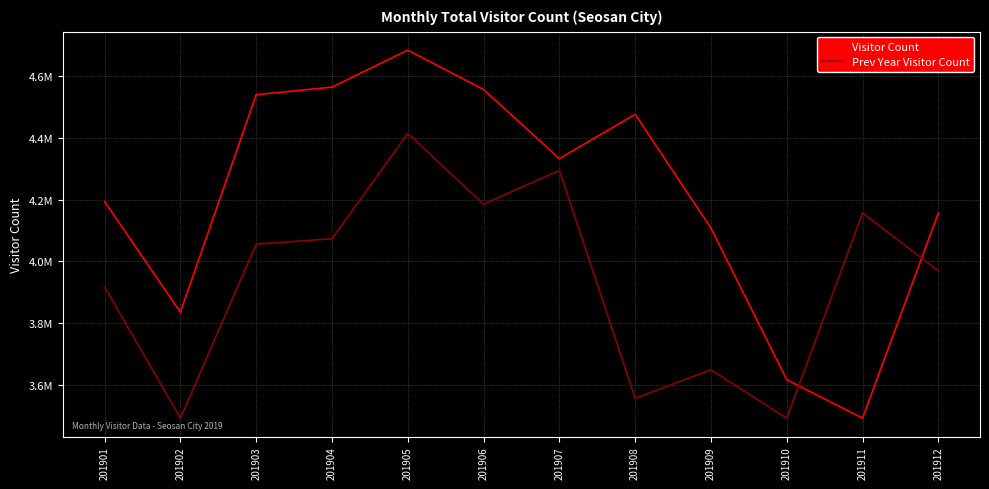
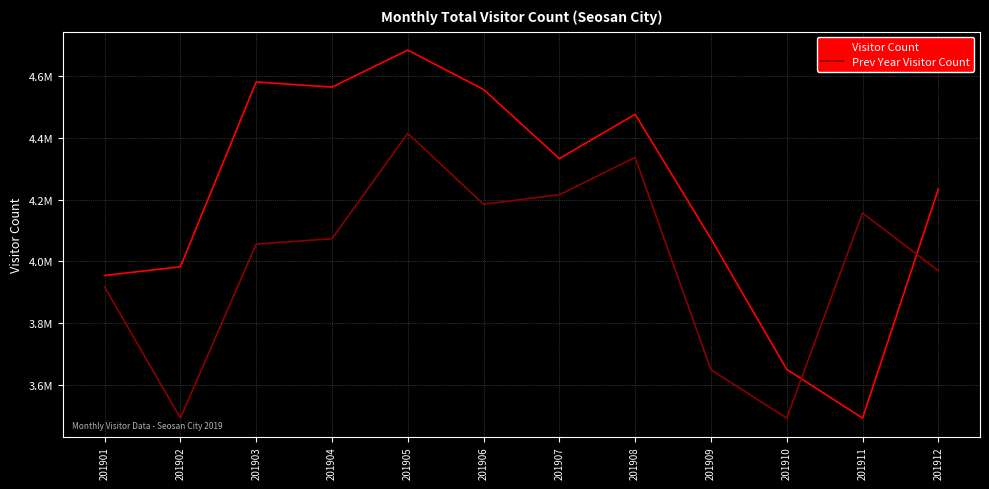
  {
    "Visitor Count": {
-     "201901": 4190000,
-     "201902": 3840000,
-     "201903": 4540000,
+     "201901": 3950000,
+     "201902": 3980000,
+     "201903": 4580000,
      "201904": 4560000,
      "201905": 4680000,
      "201906": 4560000,
      "201907": 4330000,
      "201908": 4480000,
-     "201909": 4110000,
-     "201910": 3620000,
+     "201909": 4070000,
+     "201910": 3650000,
      "201911": 3490000,
-     "201912": 4160000
+     "201912": 4230000
    },
    "Prev Year Visitor Count": {
      "201901": 3920000,
      "201903": 4060000,
      "201904": 4070000,
      "201905": 4410000,
      "201906": 4180000,
-     "201907": 4290000,
-     "201908": 3560000,
+     "201907": 4220000,
+     "201908": 4340000,
      "201909": 3650000,
      "201910": 3490000,
      "201911": 4160000,
      "201912": 3970000
    }
  }
